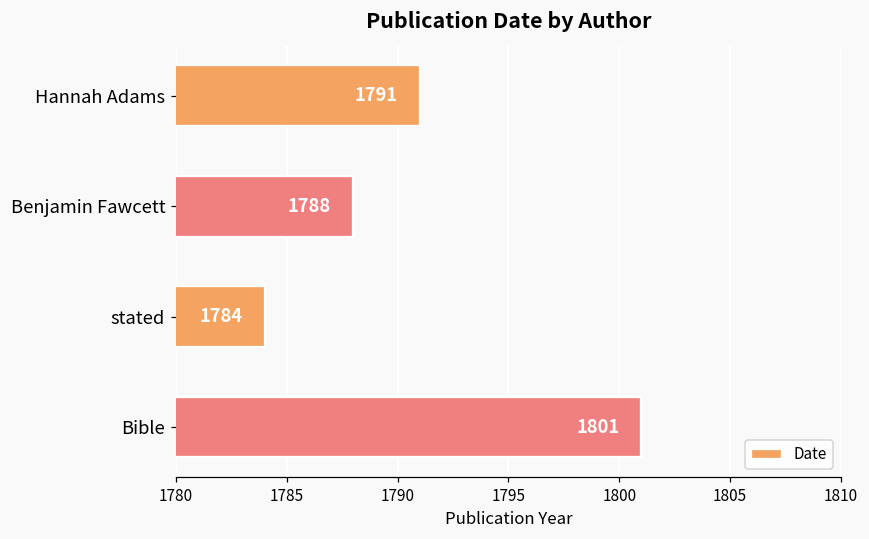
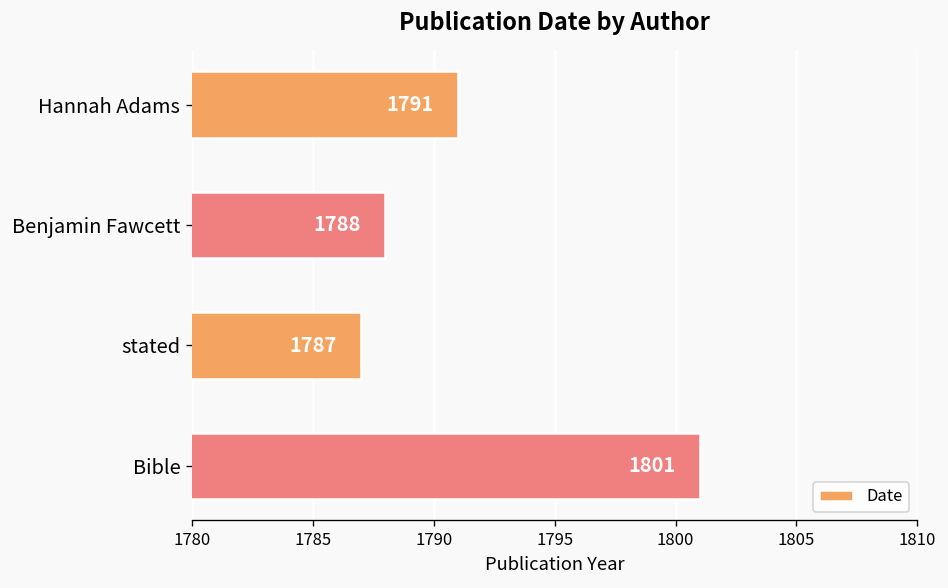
  {
    "Hannah Adams": 1791,
    "Benjamin Fawcett": 1788,
-   "stated": 1784,
+   "stated": 1787,
    "Bible": 1801
  }
